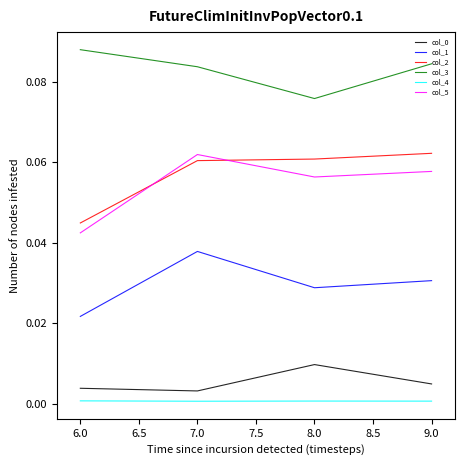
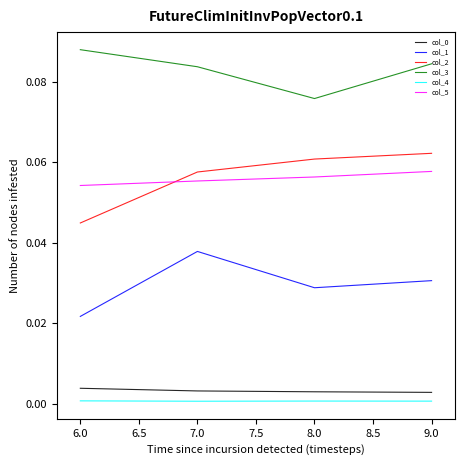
  {
    "col_0": {
      "6.0": 0.004,
      "7.0": 0.003,
-     "8.0": 0.010,
-     "9.0": 0.005
+     "8.0": 0.003,
+     "9.0": 0.003
    },
    "col_1": {
      "6.0": 0.022,
      "7.0": 0.038,
      "8.0": 0.029,
      "9.0": 0.031
    },
    "col_2": {
      "6.0": 0.045,
-     "7.0": 0.060,
+     "7.0": 0.058,
      "8.0": 0.061,
      "9.0": 0.062
    },
    "col_3": {
      "6.0": 0.088,
      "7.0": 0.084,
      "8.0": 0.076,
      "9.0": 0.084
    },
    "col_4": {
      "6.0": 0.001,
      "7.0": 0.001,
      "8.0": 0.001,
      "9.0": 0.001
    },
    "col_5": {
-     "6.0": 0.042,
-     "7.0": 0.062,
+     "6.0": 0.054,
+     "7.0": 0.055,
      "8.0": 0.056,
      "9.0": 0.058
    }
  }
